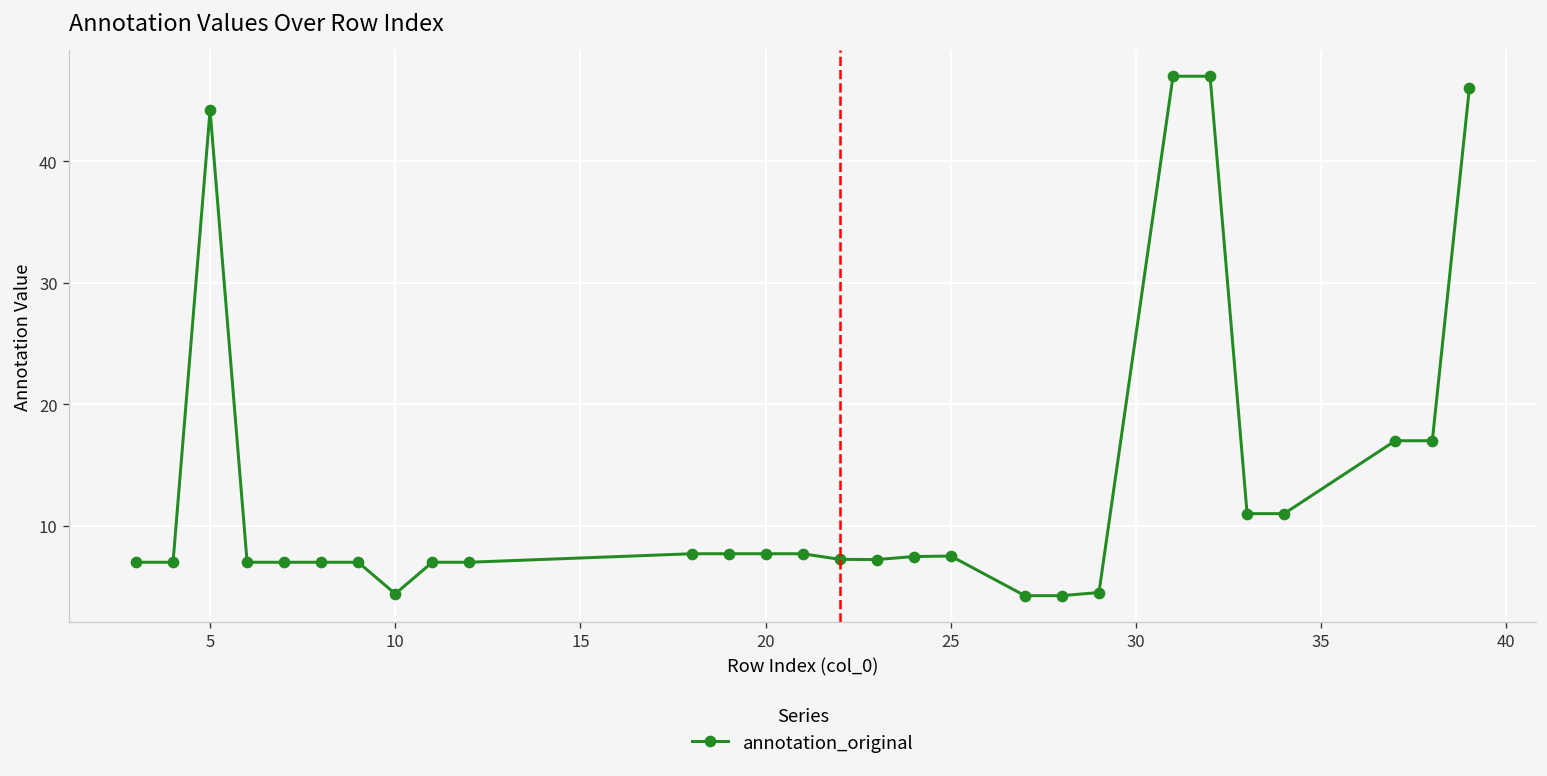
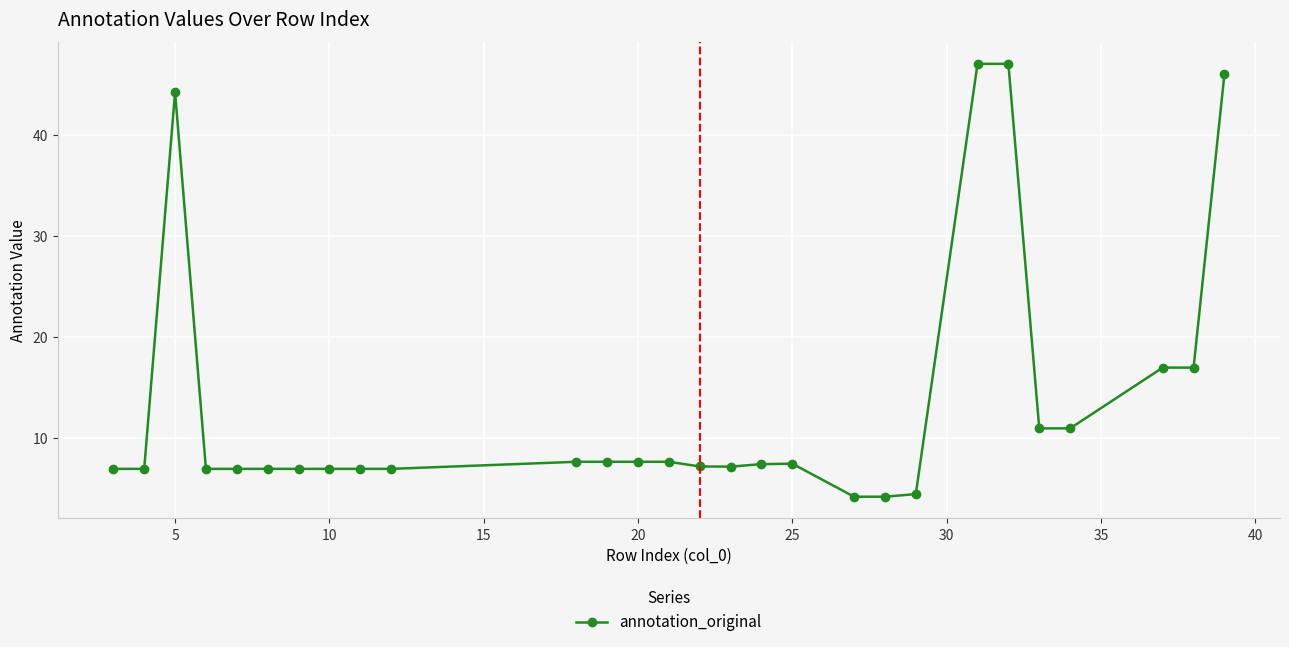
  {
    "5": 44.2,
-   "10": 4.4,
+   "10": 7.0,
    "20": 7.7,
    "25": 7.5
  }
